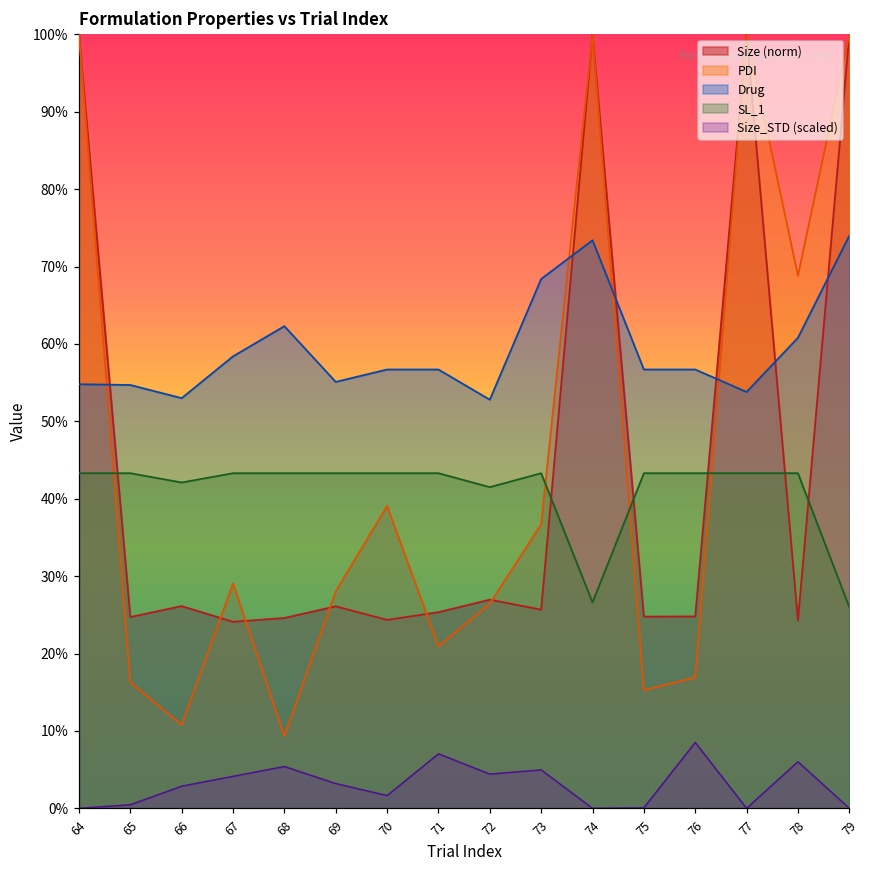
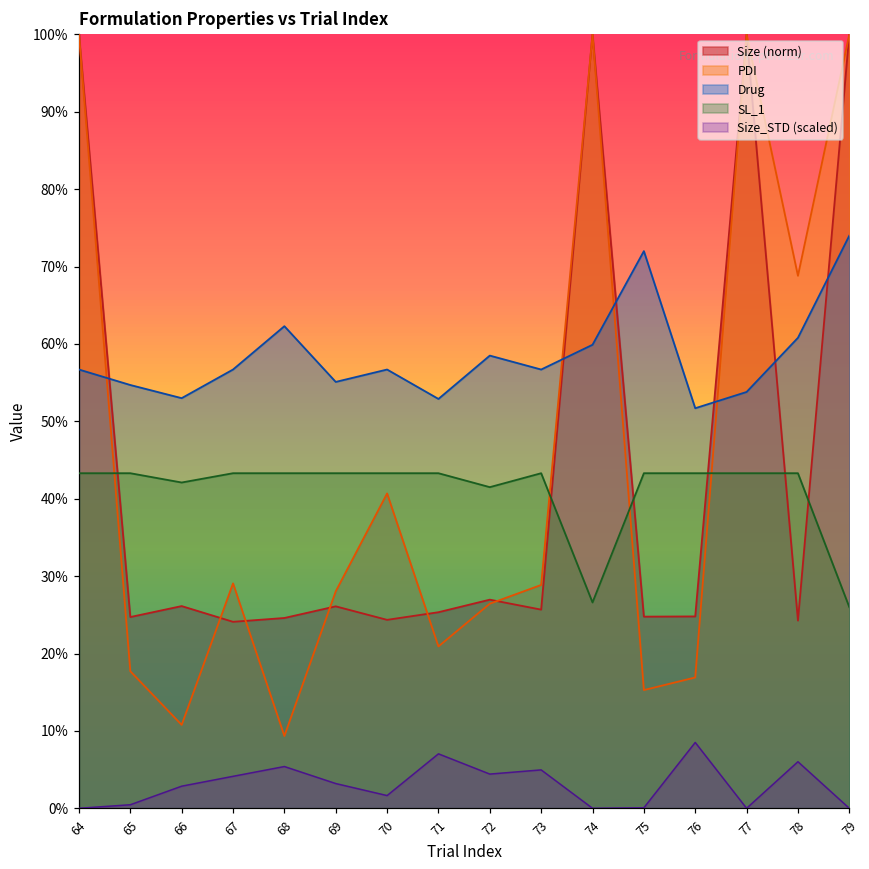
  {
    "Size (norm)": {
      "65": "25%",
      "66": "26%",
      "67": "24%",
      "68": "25%",
      "69": "26%",
      "70": "24%",
      "71": "25%",
      "72": "27%",
      "73": "26%",
      "75": "25%",
      "76": "25%",
      "78": "24%"
    },
    "PDI": {
-     "65": "16%",
+     "65": "18%",
      "66": "11%",
      "67": "29%",
      "68": "9%",
      "69": "28%",
-     "70": "39%",
+     "70": "41%",
      "71": "21%",
      "72": "26%",
-     "73": "37%",
+     "73": "29%",
      "75": "15%",
      "76": "17%",
      "78": "69%"
    },
    "Drug": {
-     "64": "55%",
+     "64": "57%",
      "65": "55%",
      "66": "53%",
-     "67": "58%",
+     "67": "57%",
      "68": "62%",
      "69": "55%",
      "70": "57%",
-     "71": "57%",
-     "72": "53%",
-     "73": "68%",
-     "74": "73%",
-     "75": "57%",
-     "76": "57%",
+     "71": "53%",
+     "72": "59%",
+     "73": "57%",
+     "74": "60%",
+     "75": "72%",
+     "76": "52%",
      "77": "54%",
      "78": "61%",
      "79": "74%"
    },
    "SL_1": {
      "64": "43%",
      "65": "43%",
      "66": "42%",
      "67": "43%",
      "68": "43%",
      "69": "43%",
      "70": "43%",
      "71": "43%",
      "72": "42%",
      "73": "43%",
      "74": "27%",
      "75": "43%",
      "76": "43%",
      "77": "43%",
      "78": "43%",
      "79": "26%"
    },
    "Size_STD (scaled)": {
      "64": "0%",
      "65": "0%",
      "66": "3%",
      "67": "4%",
      "68": "5%",
      "69": "3%",
      "70": "2%",
      "71": "7%",
      "72": "4%",
      "73": "5%",
      "74": "0%",
      "75": "0%",
      "76": "9%",
      "77": "0%",
      "78": "6%",
      "79": "0%"
    }
  }
